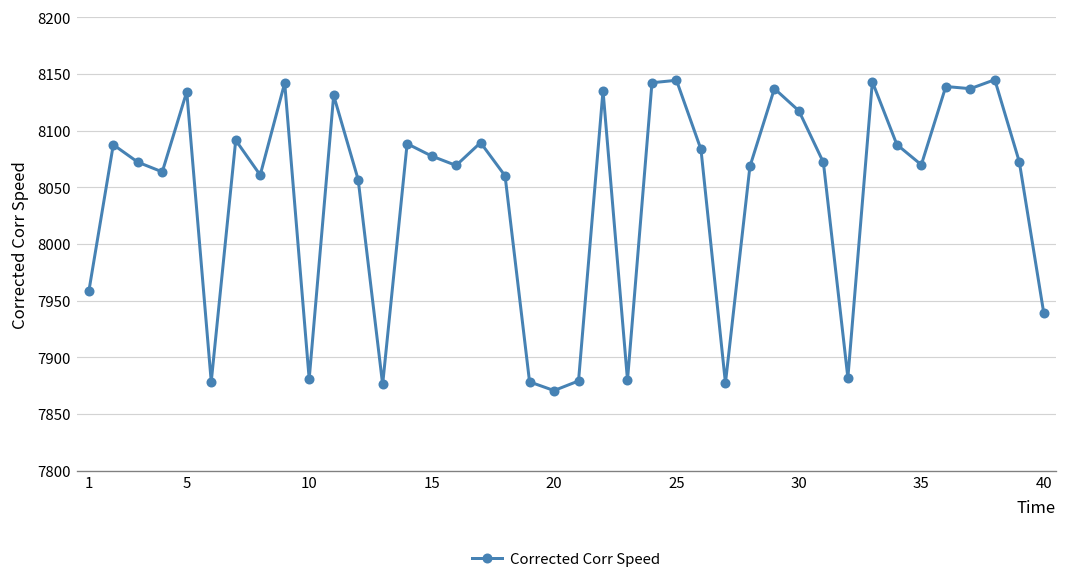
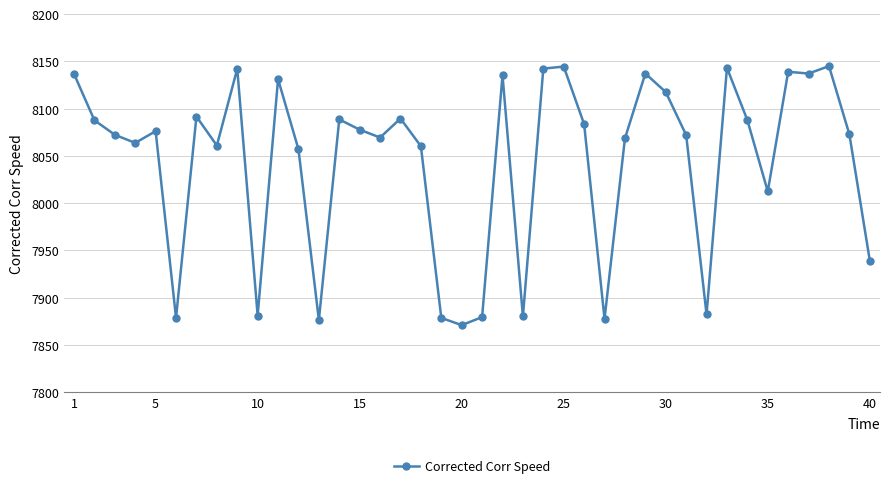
  {
-   "1": 7960,
-   "5": 8130,
+   "1": 8140,
+   "5": 8080,
    "10": 7880,
    "15": 8080,
    "20": 7870,
    "25": 8140,
    "30": 8120,
-   "35": 8070,
+   "35": 8010,
    "40": 7940
  }
